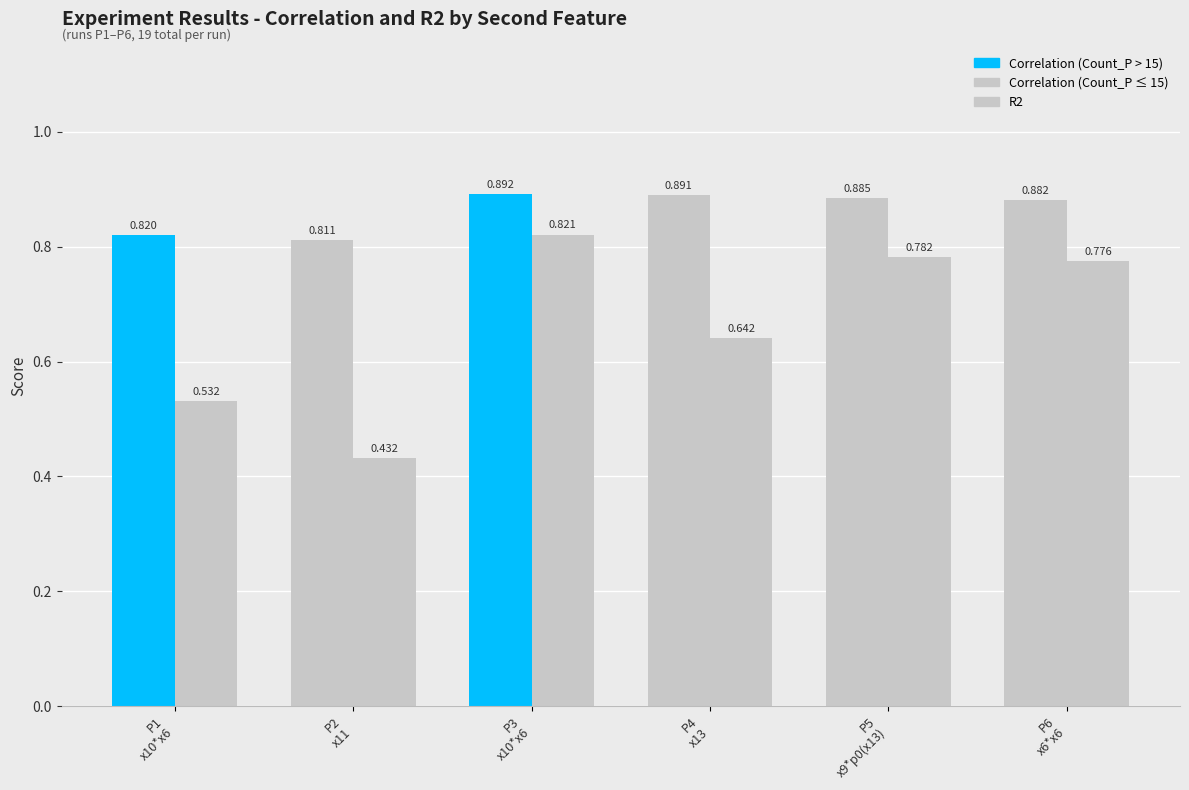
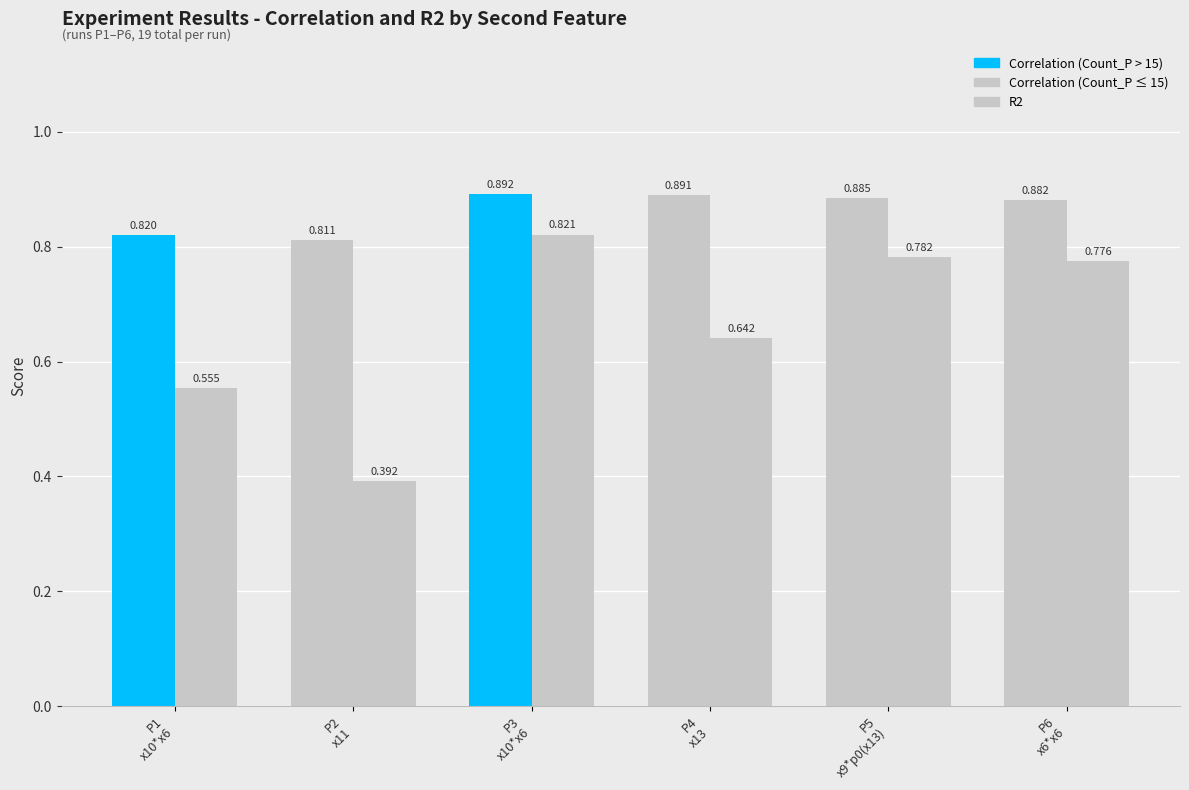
  {
    "R2": {
-     "P1 x10*x6": 0.532,
-     "P2 x11": 0.432,
+     "P1 x10*x6": 0.555,
+     "P2 x11": 0.392,
      "P3 x10*x6": 0.821,
      "P4 x13": 0.642,
      "P5 x9*p0(x13)": 0.782,
      "P6 x6*x6": 0.776
    }
  }
